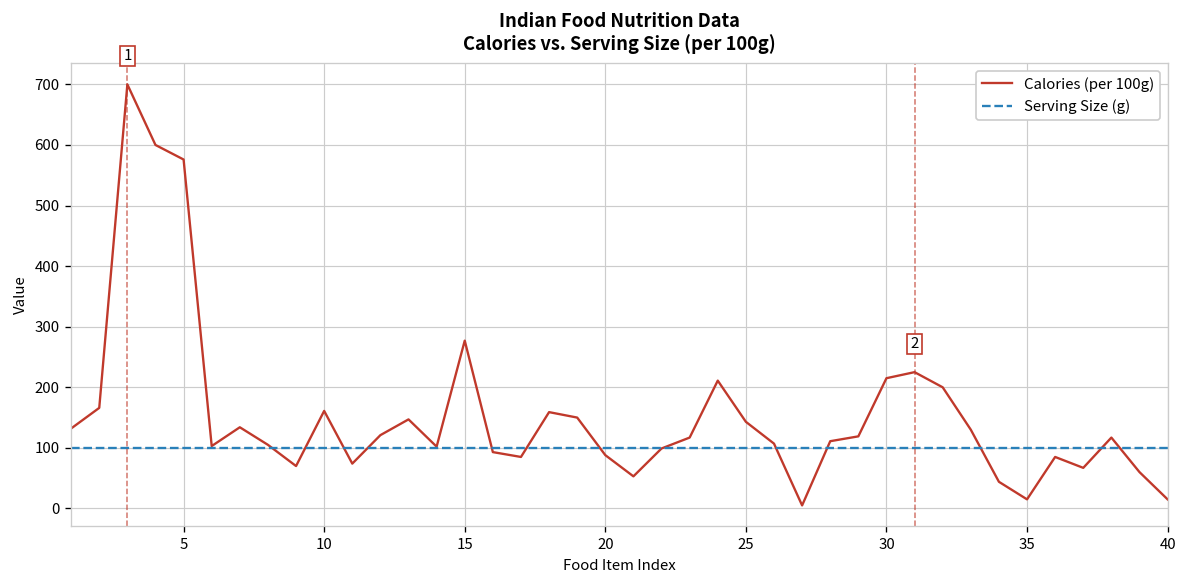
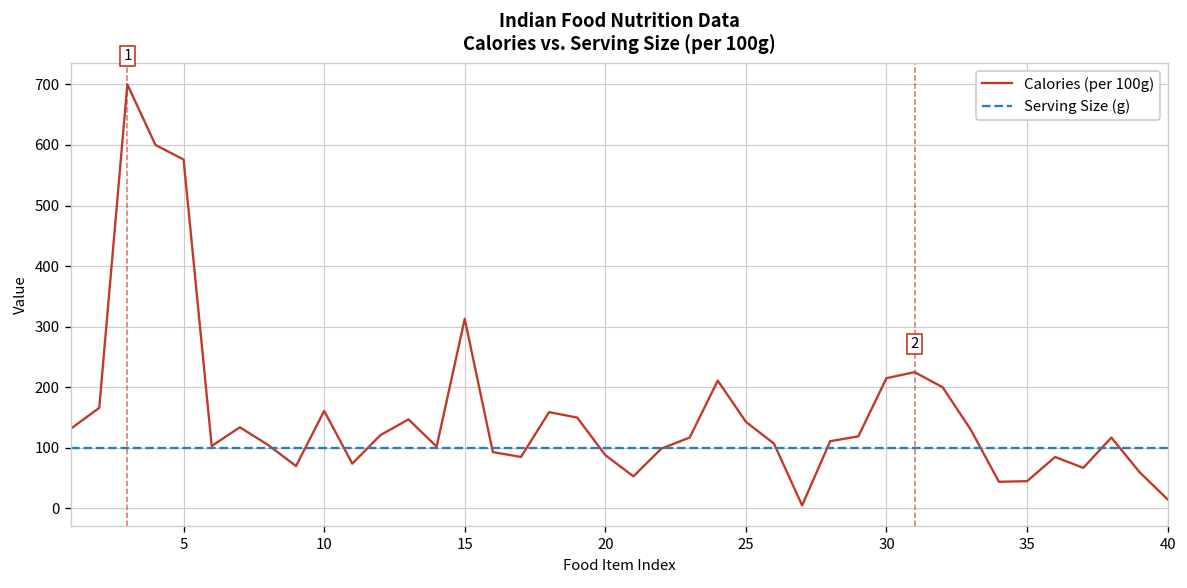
  {
    "Calories (per 100g)": {
      "5": 580,
      "10": 160,
-     "15": 280,
+     "15": 310,
      "20": 90,
      "25": 140,
      "30": 220,
-     "35": 20,
+     "35": 50,
      "40": 20
    },
    "Serving Size (g)": {
      "5": 100,
      "10": 100,
      "15": 100,
      "20": 100,
      "25": 100,
      "30": 100,
      "35": 100,
      "40": 100
    }
  }
